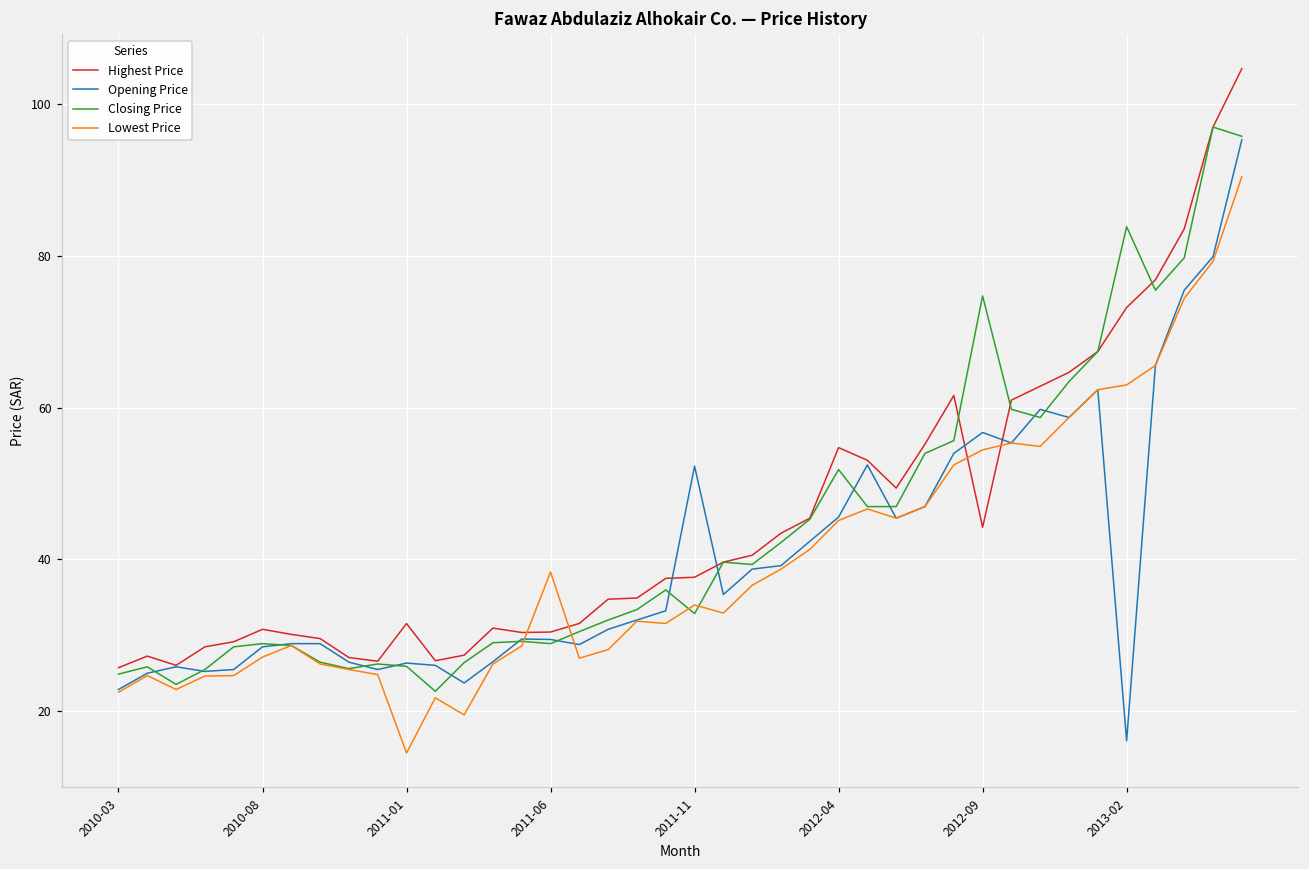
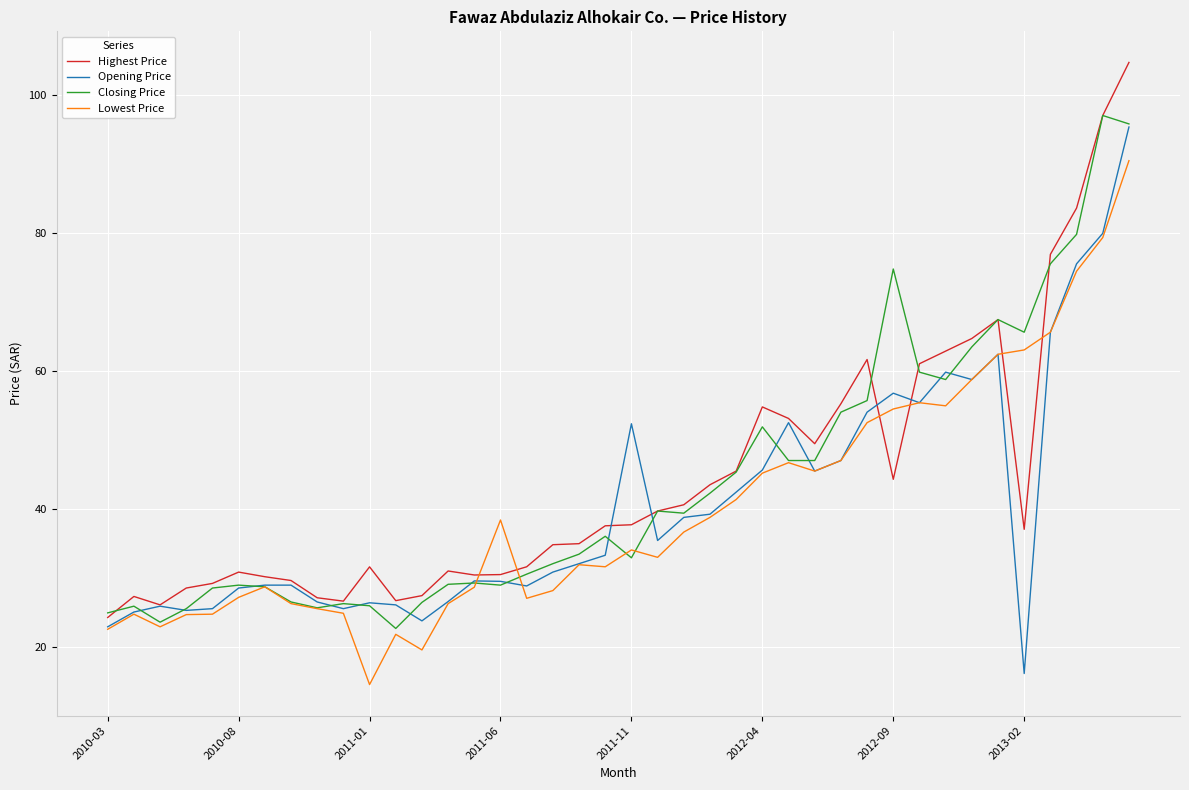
  {
    "Highest Price": {
-     "2010-03": 26,
+     "2010-03": 24,
      "2010-08": 31,
      "2011-01": 32,
      "2011-06": 30,
      "2011-11": 38,
      "2012-04": 55,
      "2012-09": 44,
-     "2013-02": 73
+     "2013-02": 37
    },
    "Opening Price": {
      "2010-08": 28,
      "2011-01": 26,
      "2011-06": 29,
      "2011-11": 52,
      "2012-04": 46,
      "2012-09": 57,
      "2013-02": 16
    },
    "Closing Price": {
      "2010-03": 25,
      "2010-08": 29,
      "2011-01": 26,
      "2011-06": 29,
      "2011-11": 33,
      "2012-04": 52,
      "2012-09": 75,
-     "2013-02": 84
+     "2013-02": 66
    },
    "Lowest Price": {
      "2010-08": 27,
      "2011-01": 15,
      "2011-06": 38,
      "2011-11": 34,
      "2012-04": 45,
      "2012-09": 54,
      "2013-02": 63
    }
  }
